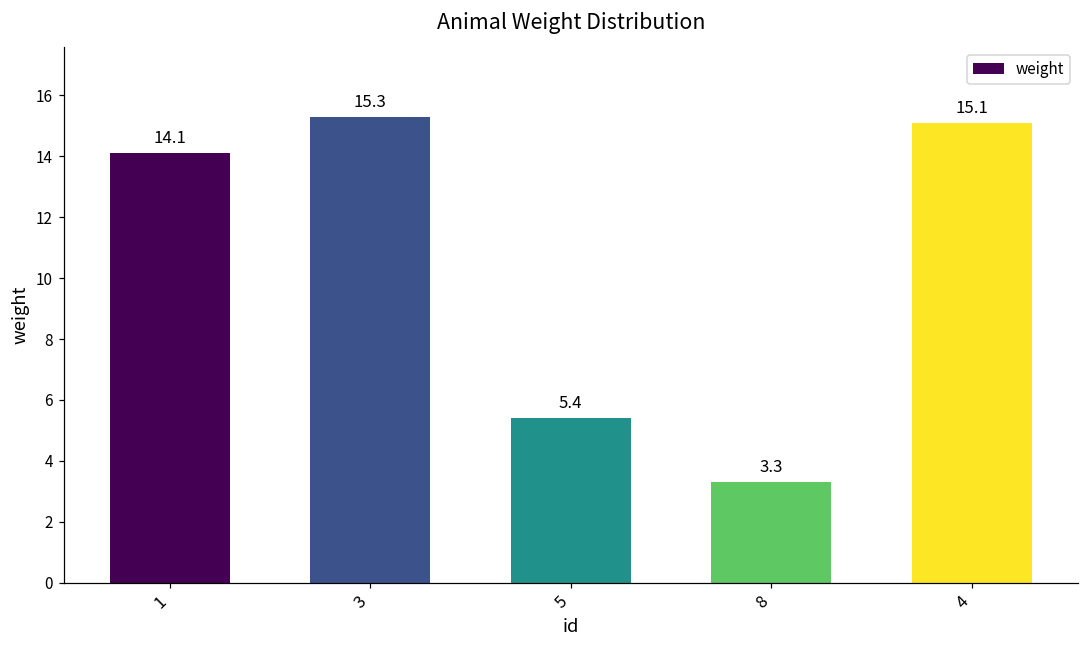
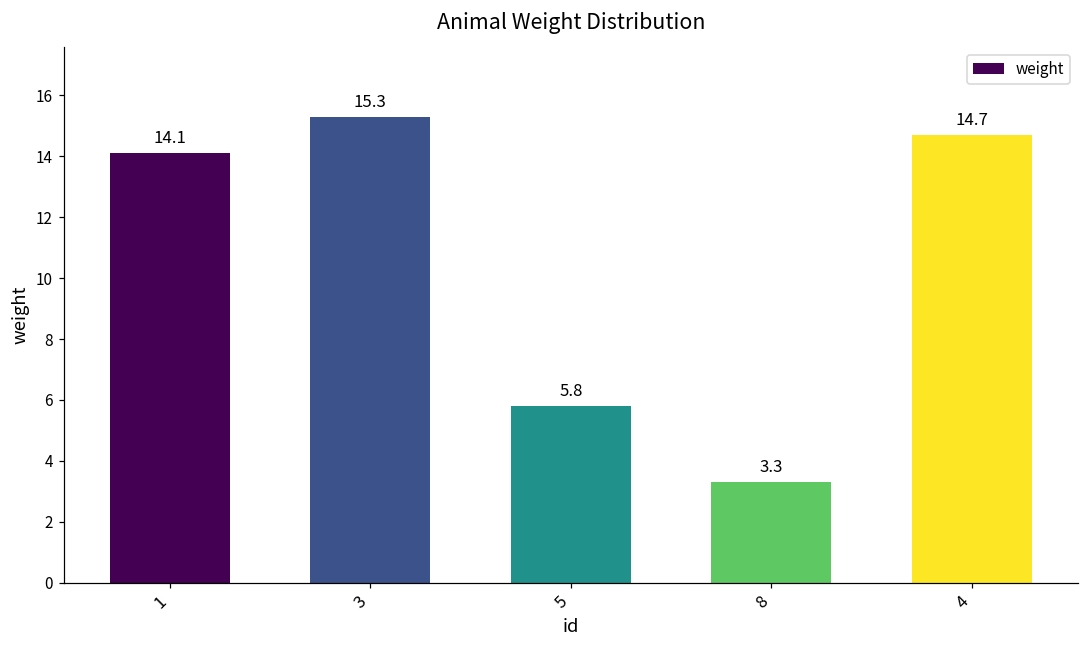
  {
    "1": 14.1,
    "3": 15.3,
-   "5": 5.4,
+   "5": 5.8,
    "8": 3.3,
-   "4": 15.1
+   "4": 14.7
  }
